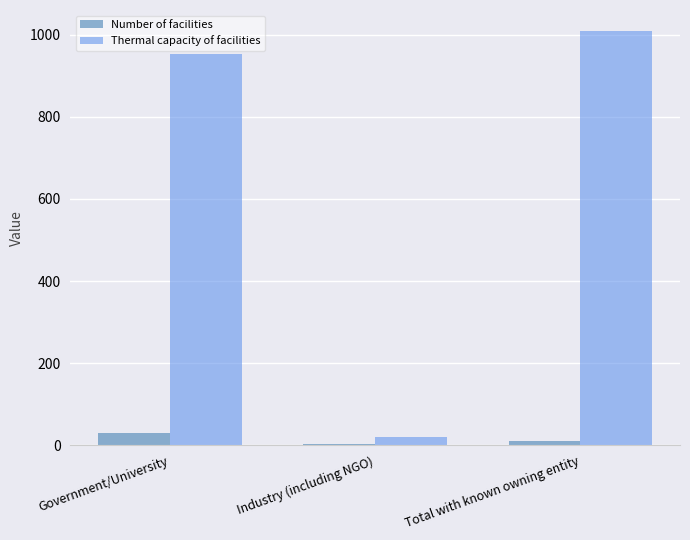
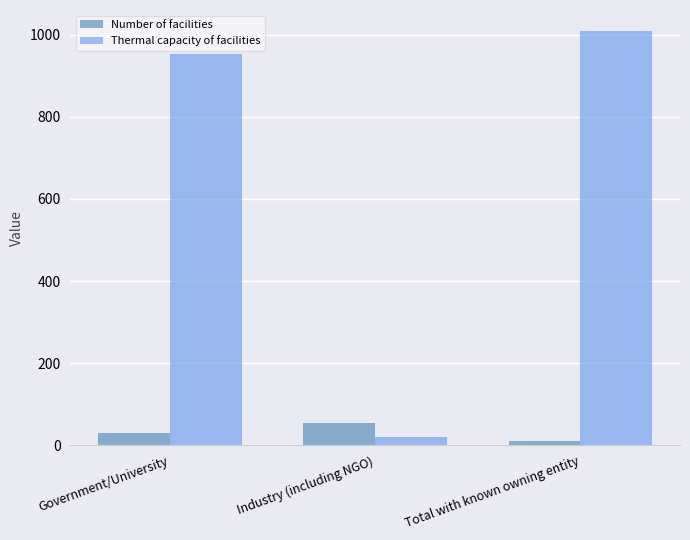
  {
    "Number of facilities": {
      "Government/University": 30,
-     "Industry (including NGO)": 0,
+     "Industry (including NGO)": 60,
      "Total with known owning entity": 10
    },
    "Thermal capacity of facilities": {
      "Government/University": 950,
      "Industry (including NGO)": 20,
      "Total with known owning entity": 1010
    }
  }
